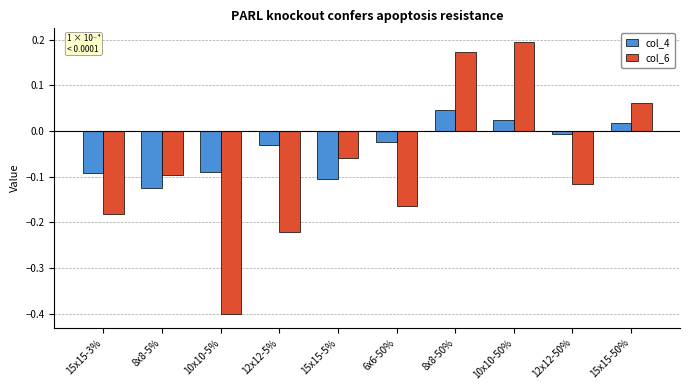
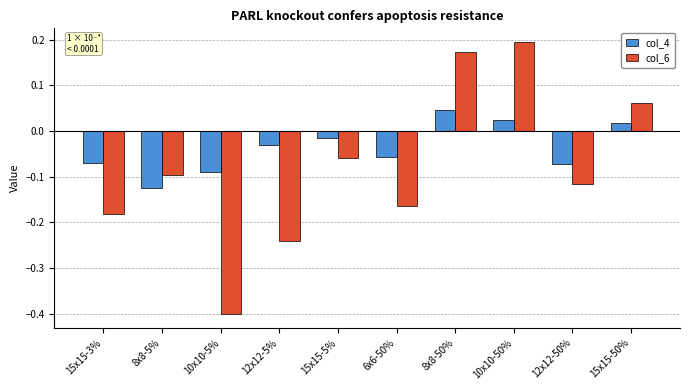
  {
    "col_4": {
-     "15x15-3%": -0.09,
+     "15x15-3%": -0.07,
      "8x8-5%": -0.12,
      "10x10-5%": -0.09,
      "12x12-5%": -0.03,
-     "15x15-5%": -0.10,
-     "6x6-50%": -0.02,
+     "15x15-5%": -0.02,
+     "6x6-50%": -0.06,
      "8x8-50%": 0.05,
      "10x10-50%": 0.02,
-     "12x12-50%": -0.01,
+     "12x12-50%": -0.07,
      "15x15-50%": 0.02
    },
    "col_6": {
      "15x15-3%": -0.18,
      "8x8-5%": -0.10,
      "10x10-5%": -0.40,
-     "12x12-5%": -0.22,
+     "12x12-5%": -0.24,
      "15x15-5%": -0.06,
      "6x6-50%": -0.17,
      "8x8-50%": 0.17,
      "10x10-50%": 0.20,
      "12x12-50%": -0.12,
      "15x15-50%": 0.06
    }
  }
